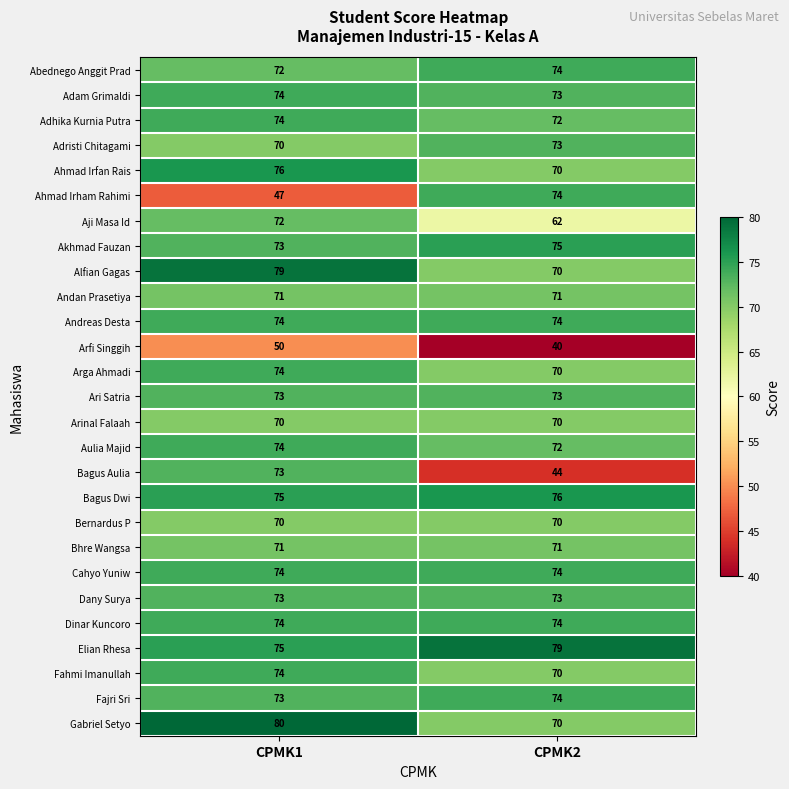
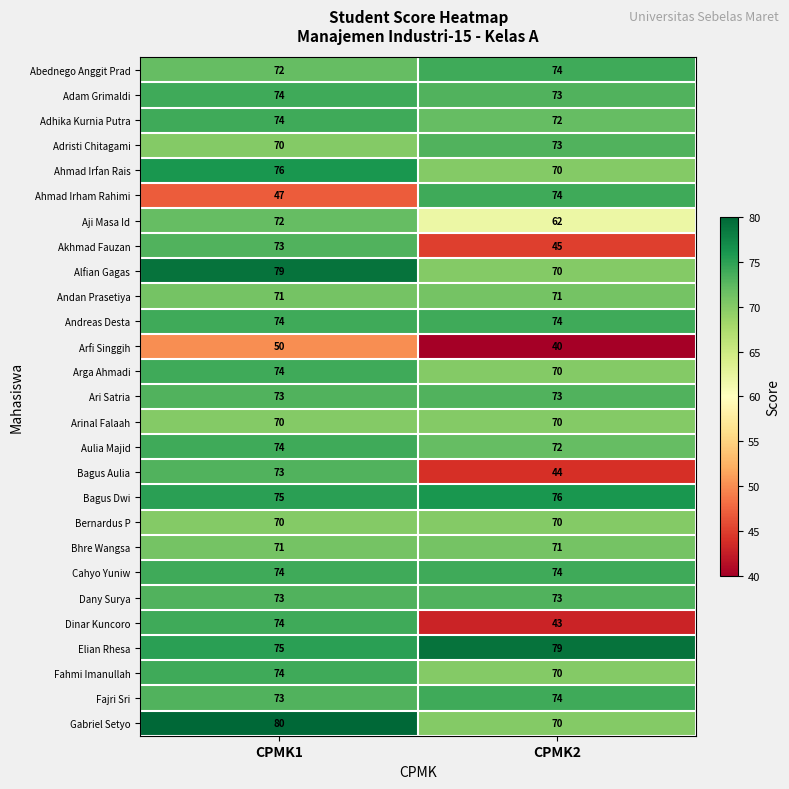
  {
    "Abednego Anggit Prad": {
      "CPMK1": 72,
      "CPMK2": 74
    },
    "Adam Grimaldi": {
      "CPMK1": 74,
      "CPMK2": 73
    },
    "Adhika Kurnia Putra": {
      "CPMK1": 74,
      "CPMK2": 72
    },
    "Adristi Chitagami": {
      "CPMK1": 70,
      "CPMK2": 73
    },
    "Ahmad Irfan Rais": {
      "CPMK1": 76,
      "CPMK2": 70
    },
    "Ahmad Irham Rahimi": {
      "CPMK1": 47,
      "CPMK2": 74
    },
    "Aji Masa Id": {
      "CPMK1": 72,
      "CPMK2": 62
    },
    "Akhmad Fauzan": {
      "CPMK1": 73,
-     "CPMK2": 75
+     "CPMK2": 45
    },
    "Alfian Gagas": {
      "CPMK1": 79,
      "CPMK2": 70
    },
    "Andan Prasetiya": {
      "CPMK1": 71,
      "CPMK2": 71
    },
    "Andreas Desta": {
      "CPMK1": 74,
      "CPMK2": 74
    },
    "Arfi Singgih": {
      "CPMK1": 50,
      "CPMK2": 40
    },
    "Arga Ahmadi": {
      "CPMK1": 74,
      "CPMK2": 70
    },
    "Ari Satria": {
      "CPMK1": 73,
      "CPMK2": 73
    },
    "Arinal Falaah": {
      "CPMK1": 70,
      "CPMK2": 70
    },
    "Aulia Majid": {
      "CPMK1": 74,
      "CPMK2": 72
    },
    "Bagus Aulia": {
      "CPMK1": 73,
      "CPMK2": 44
    },
    "Bagus Dwi": {
      "CPMK1": 75,
      "CPMK2": 76
    },
    "Bernardus P": {
      "CPMK1": 70,
      "CPMK2": 70
    },
    "Bhre Wangsa": {
      "CPMK1": 71,
      "CPMK2": 71
    },
    "Cahyo Yuniw": {
      "CPMK1": 74,
      "CPMK2": 74
    },
    "Dany Surya": {
      "CPMK1": 73,
      "CPMK2": 73
    },
    "Dinar Kuncoro": {
      "CPMK1": 74,
-     "CPMK2": 74
+     "CPMK2": 43
    },
    "Elian Rhesa": {
      "CPMK1": 75,
      "CPMK2": 79
    },
    "Fahmi Imanullah": {
      "CPMK1": 74,
      "CPMK2": 70
    },
    "Fajri Sri": {
      "CPMK1": 73,
      "CPMK2": 74
    },
    "Gabriel Setyo": {
      "CPMK1": 80,
      "CPMK2": 70
    }
  }
